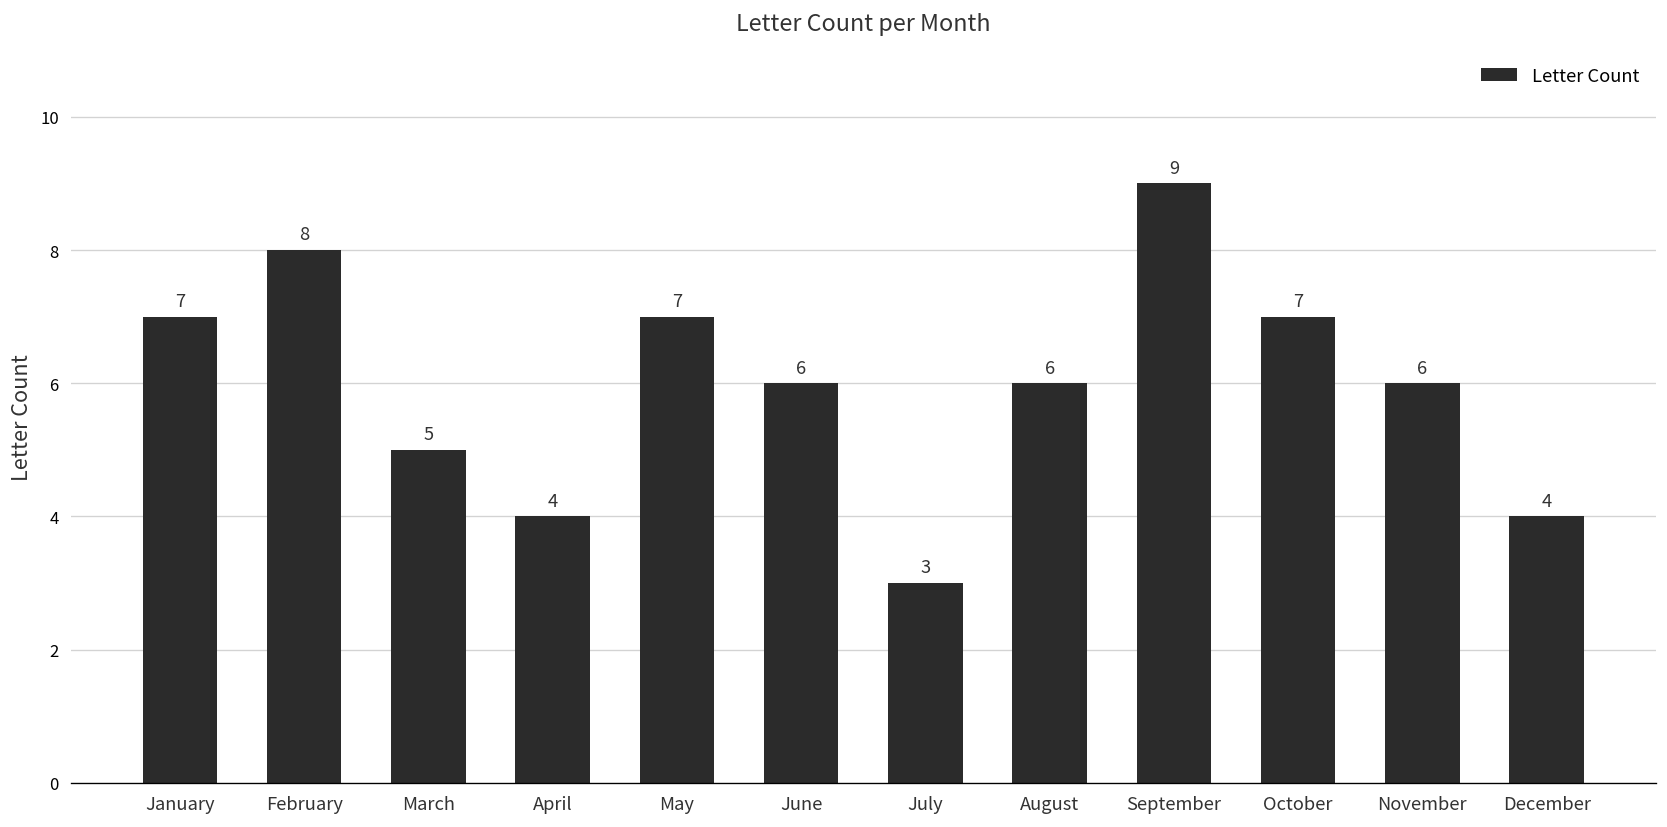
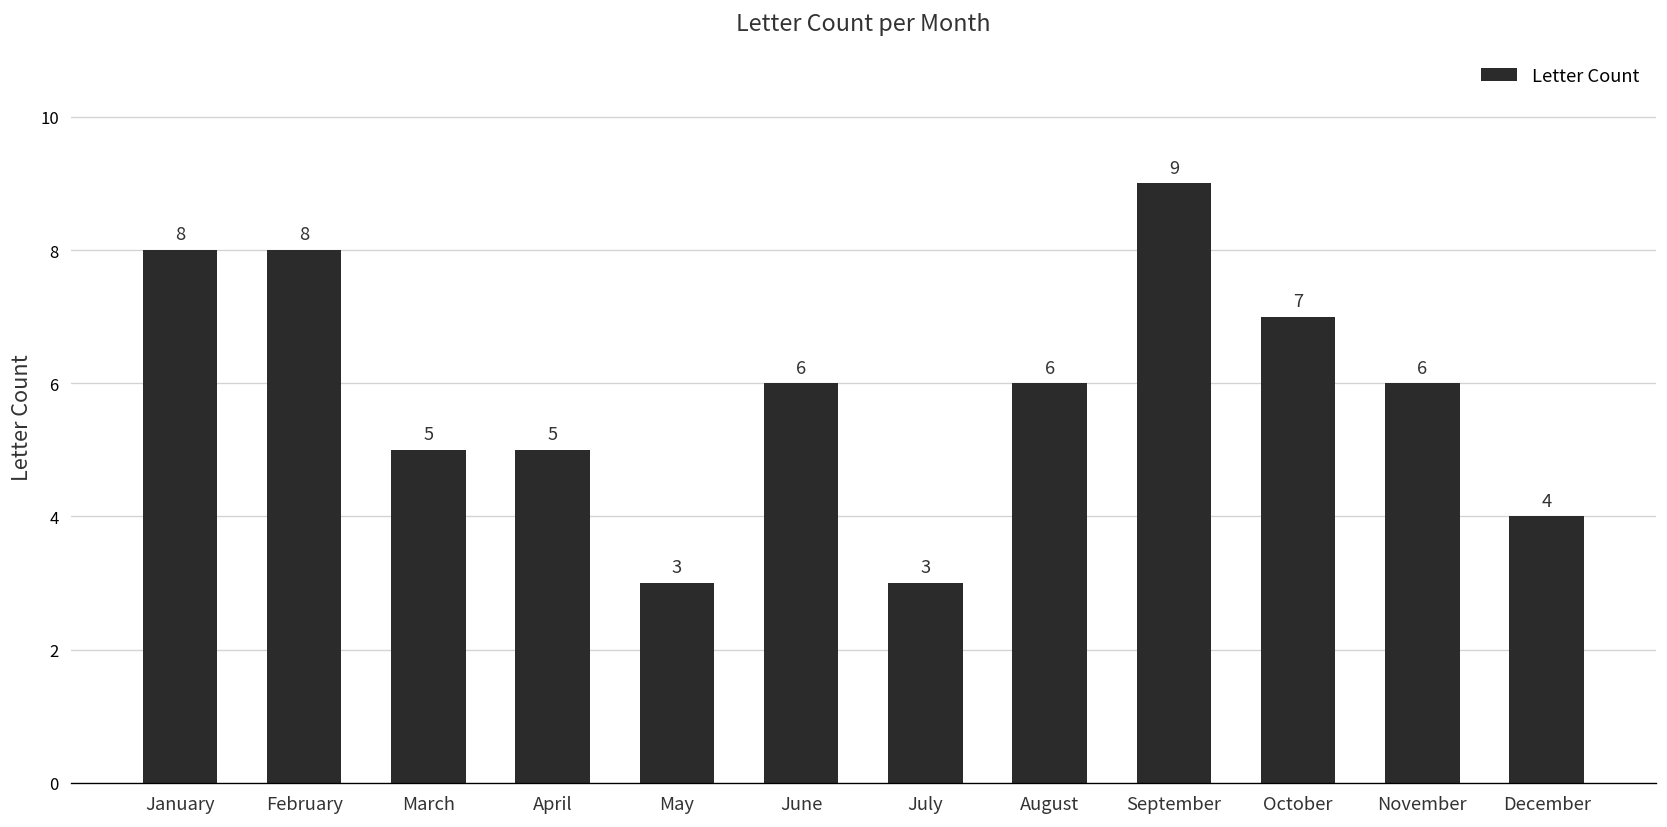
  {
-   "January": 7,
+   "January": 8,
    "February": 8,
    "March": 5,
-   "April": 4,
-   "May": 7,
+   "April": 5,
+   "May": 3,
    "June": 6,
    "July": 3,
    "August": 6,
    "September": 9,
    "October": 7,
    "November": 6,
    "December": 4
  }
